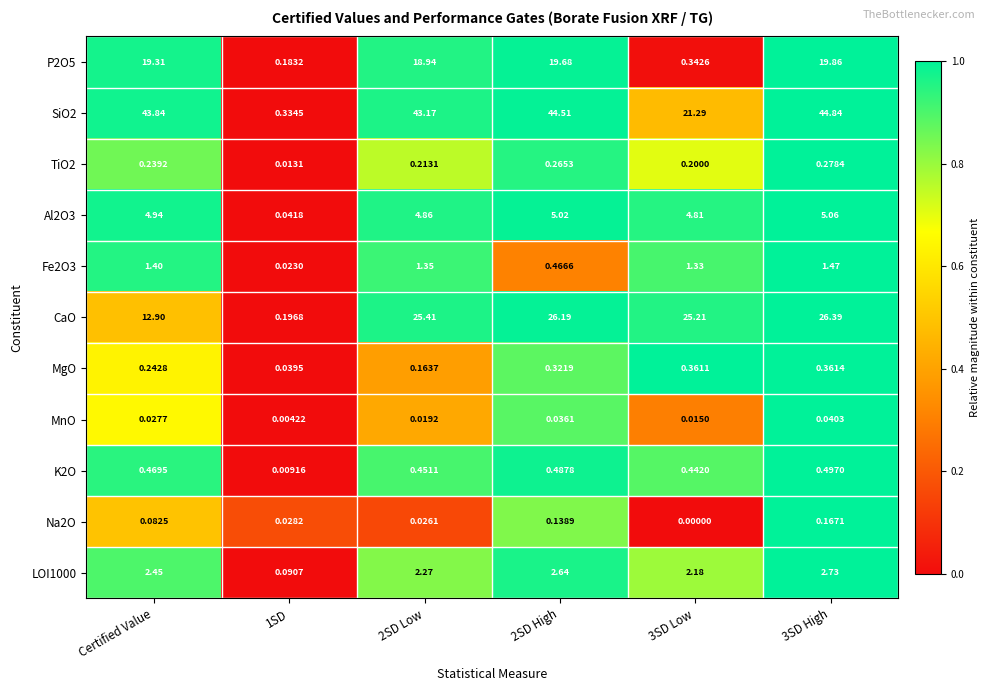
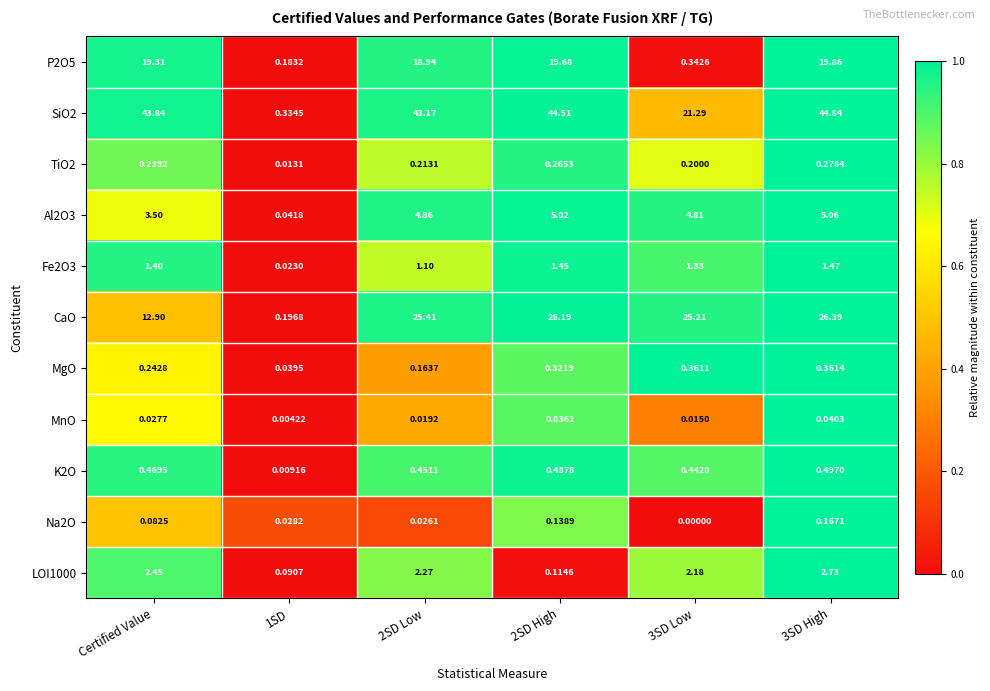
  {
    "P2O5": {
      "Certified Value": 19.31,
      "1SD": 0.1832,
      "2SD Low": 18.94,
      "2SD High": 19.68,
      "3SD Low": 0.3426,
      "3SD High": 19.86
    },
    "SiO2": {
      "Certified Value": 43.84,
      "1SD": 0.3345,
      "2SD Low": 43.17,
      "2SD High": 44.51,
      "3SD Low": 21.29,
      "3SD High": 44.84
    },
    "TiO2": {
      "Certified Value": 0.2392,
      "1SD": 0.0131,
      "2SD Low": 0.2131,
      "2SD High": 0.2653,
      "3SD Low": 0.2000,
      "3SD High": 0.2784
    },
    "Al2O3": {
-     "Certified Value": 4.94,
+     "Certified Value": 3.50,
      "1SD": 0.0418,
      "2SD Low": 4.86,
      "2SD High": 5.02,
      "3SD Low": 4.81,
      "3SD High": 5.06
    },
    "Fe2O3": {
      "Certified Value": 1.40,
      "1SD": 0.0230,
-     "2SD Low": 1.35,
-     "2SD High": 0.4666,
+     "2SD Low": 1.10,
+     "2SD High": 1.45,
      "3SD Low": 1.33,
      "3SD High": 1.47
    },
    "CaO": {
      "Certified Value": 12.90,
      "1SD": 0.1968,
      "2SD Low": 25.41,
      "2SD High": 26.19,
      "3SD Low": 25.21,
      "3SD High": 26.39
    },
    "MgO": {
      "Certified Value": 0.2428,
      "1SD": 0.0395,
      "2SD Low": 0.1637,
      "2SD High": 0.3219,
      "3SD Low": 0.3611,
      "3SD High": 0.3614
    },
    "MnO": {
      "Certified Value": 0.0277,
      "1SD": 0.00422,
      "2SD Low": 0.0192,
      "2SD High": 0.0361,
      "3SD Low": 0.0150,
      "3SD High": 0.0403
    },
    "K2O": {
      "Certified Value": 0.4695,
      "1SD": 0.00916,
      "2SD Low": 0.4511,
      "2SD High": 0.4878,
      "3SD Low": 0.4420,
      "3SD High": 0.4970
    },
    "Na2O": {
      "Certified Value": 0.0825,
      "1SD": 0.0282,
      "2SD Low": 0.0261,
      "2SD High": 0.1389,
      "3SD Low": 0.00000,
      "3SD High": 0.1671
    },
    "LOI1000": {
      "Certified Value": 2.45,
      "1SD": 0.0907,
      "2SD Low": 2.27,
-     "2SD High": 2.64,
+     "2SD High": 0.1146,
      "3SD Low": 2.18,
      "3SD High": 2.73
    }
  }
